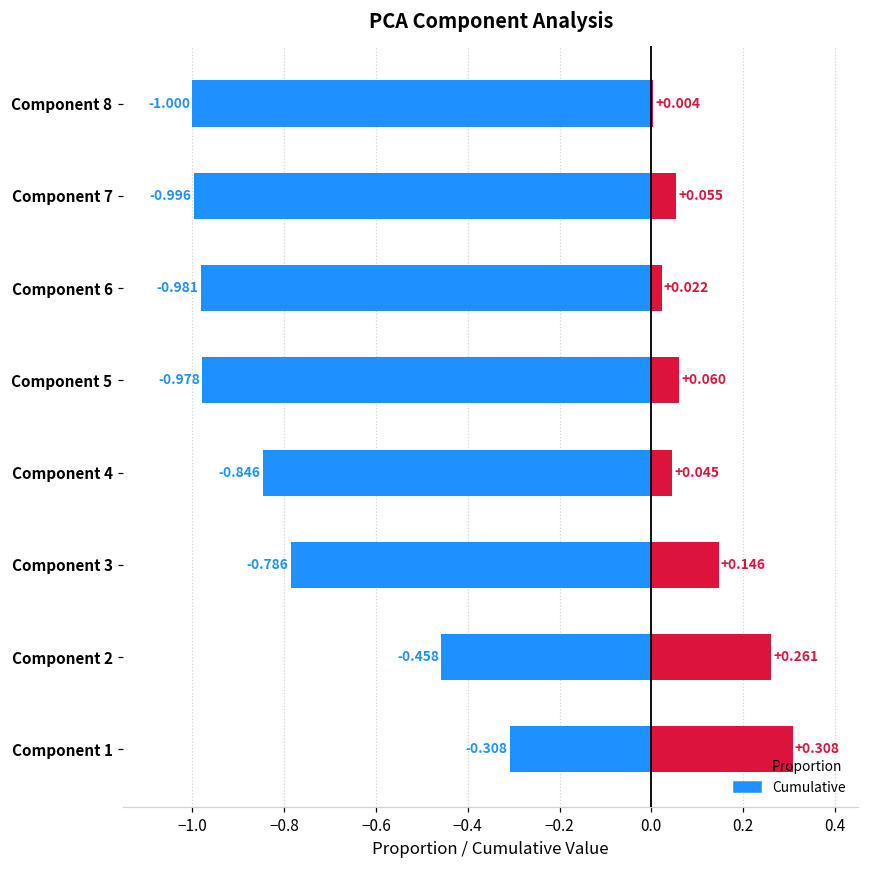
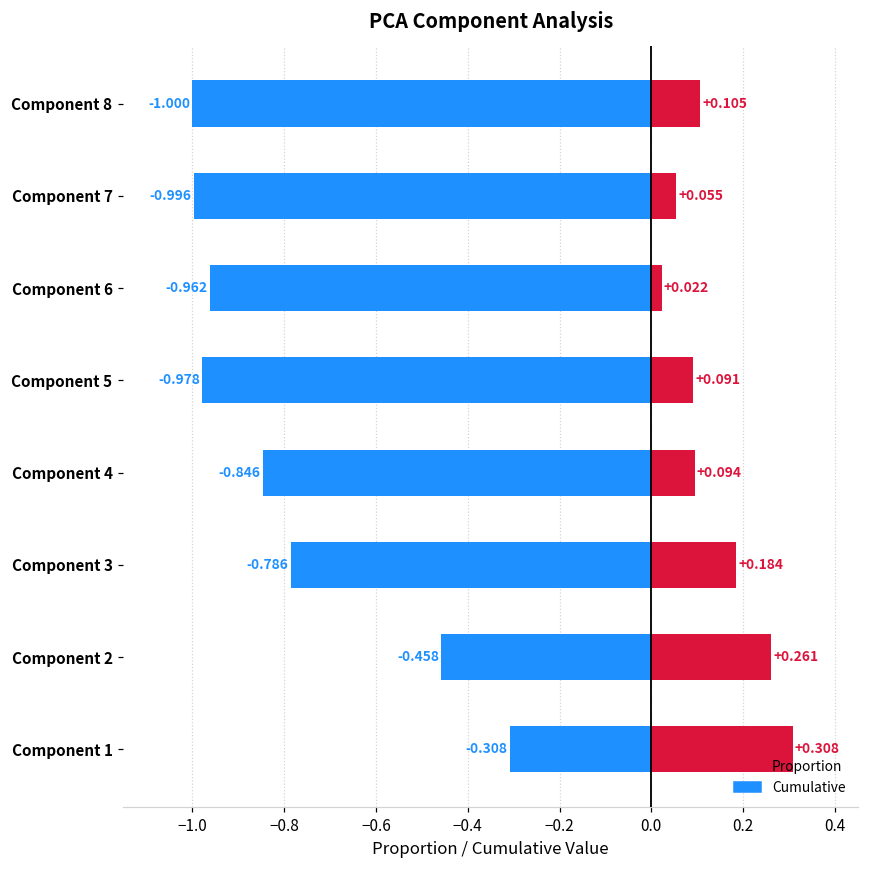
  {
    "Cumulative": {
      "Component 8": "-1.000",
      "Component 7": "-0.996",
-     "Component 6": "-0.981",
+     "Component 6": "-0.962",
      "Component 5": "-0.978",
      "Component 4": "-0.846",
      "Component 3": "-0.786",
      "Component 2": "-0.458",
      "Component 1": "-0.308"
    },
    "Proportion": {
-     "Component 8": "+0.004",
+     "Component 8": "+0.105",
      "Component 7": "+0.055",
      "Component 6": "+0.022",
-     "Component 5": "+0.060",
-     "Component 4": "+0.045",
-     "Component 3": "+0.146",
+     "Component 5": "+0.091",
+     "Component 4": "+0.094",
+     "Component 3": "+0.184",
      "Component 2": "+0.261",
      "Component 1": "+0.308"
    }
  }
